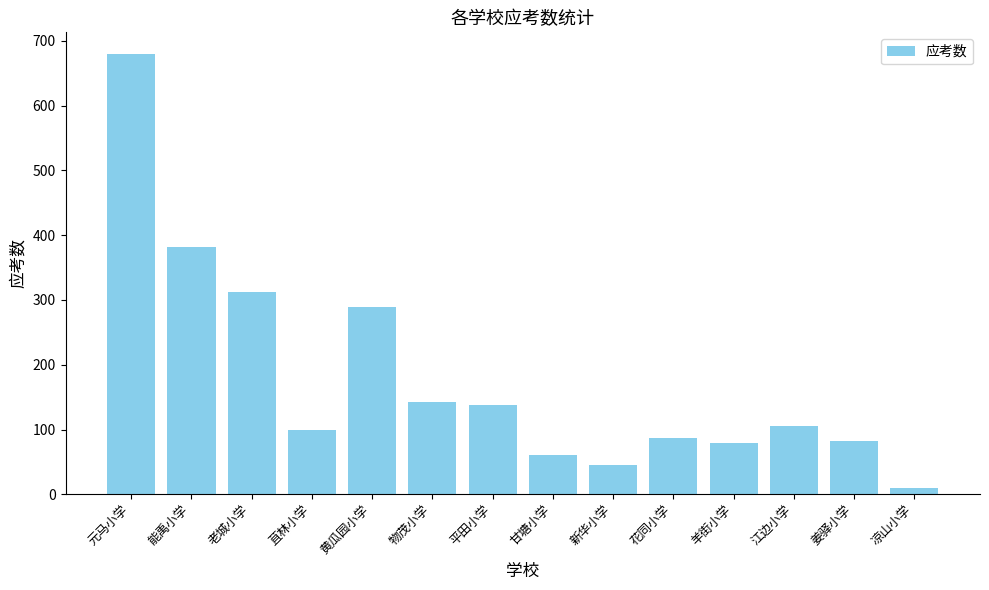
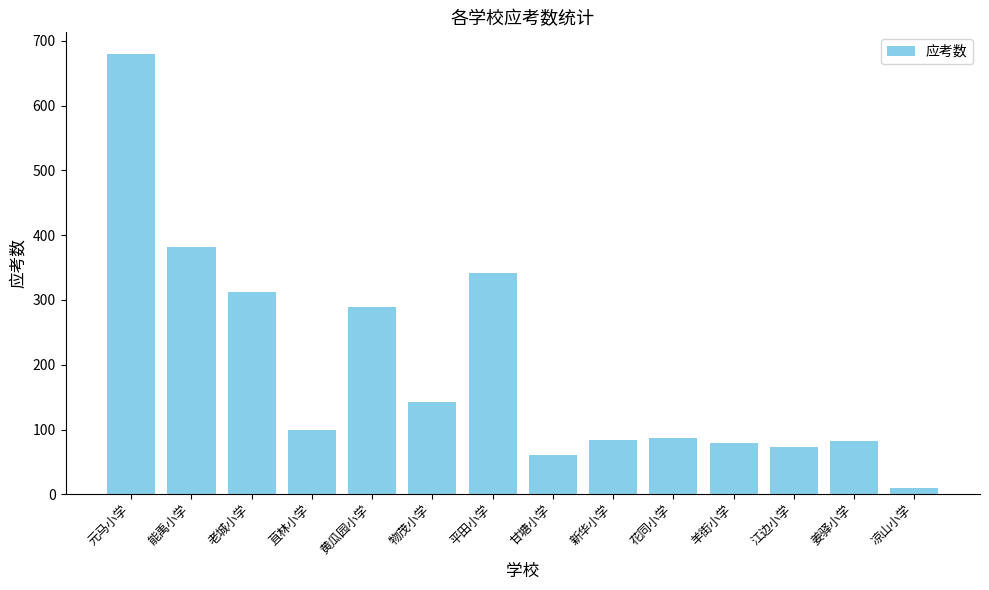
  {
    "元马小学": 680,
    "能禹小学": 380,
    "老城小学": 310,
    "苴林小学": 100,
    "黄瓜园小学": 290,
    "物茂小学": 140,
-   "平田小学": 140,
+   "平田小学": 340,
    "甘塘小学": 60,
-   "新华小学": 50,
+   "新华小学": 80,
    "花同小学": 90,
    "羊街小学": 80,
-   "江边小学": 110,
+   "江边小学": 70,
    "姜驿小学": 80,
    "凉山小学": 10
  }
